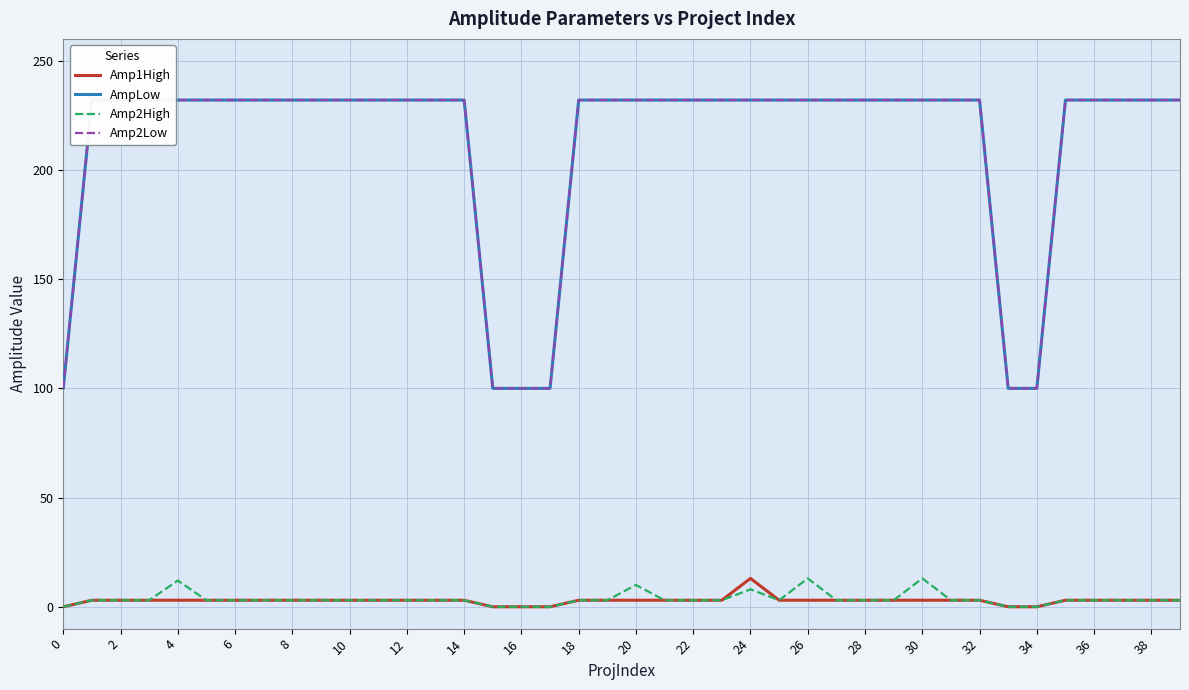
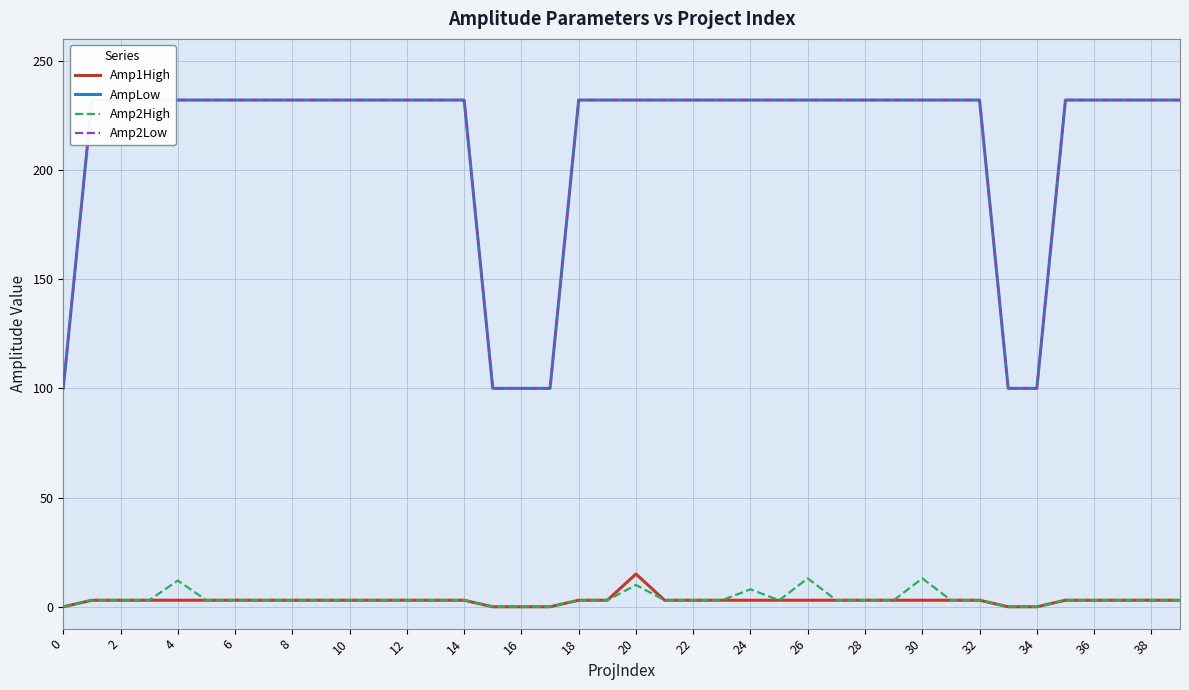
  {
    "Amp1High": {
      "4": 3,
-     "20": 3,
-     "24": 13,
+     "20": 15,
+     "24": 3,
      "26": 3,
      "30": 3
    },
    "Amp2Low": {
      "0": 100,
      "4": 232,
      "6": 232,
      "8": 232,
      "10": 232,
      "12": 232,
      "14": 232,
      "16": 100,
      "18": 232,
      "20": 232,
      "22": 232,
      "24": 232,
      "26": 232,
      "28": 232,
      "30": 232,
      "32": 232,
      "34": 100,
      "36": 232,
      "38": 232
    },
    "Amp2High": {
      "4": 12,
      "20": 10,
      "24": 8,
      "26": 13,
      "30": 13
    }
  }
